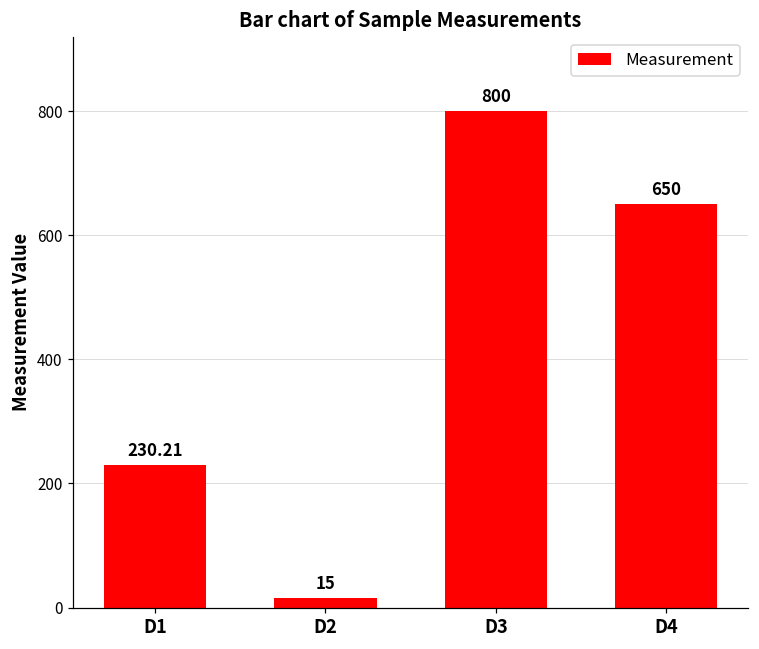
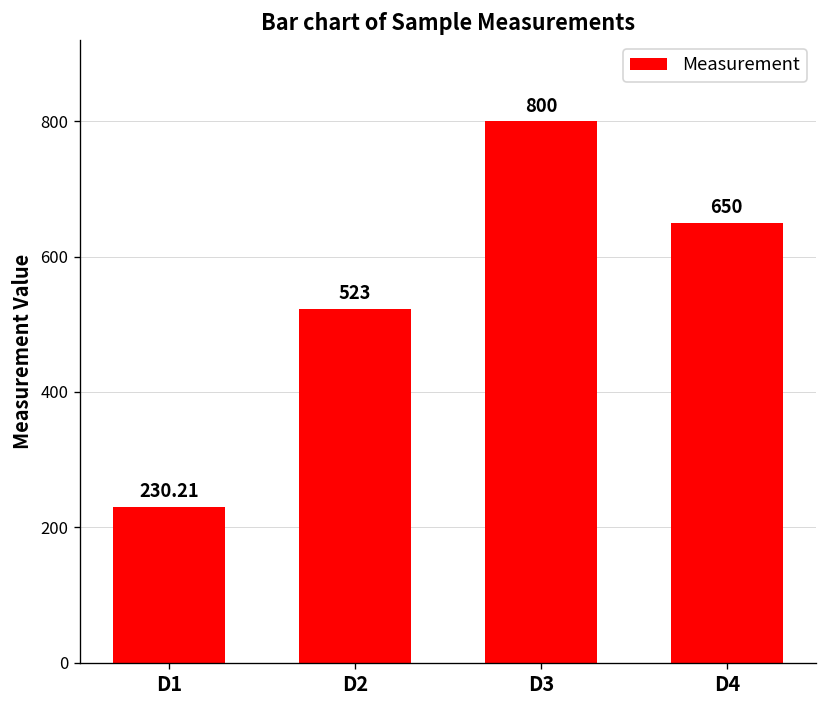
  {
    "D1": 230.21,
-   "D2": 15,
+   "D2": 523,
    "D3": 800,
    "D4": 650
  }
